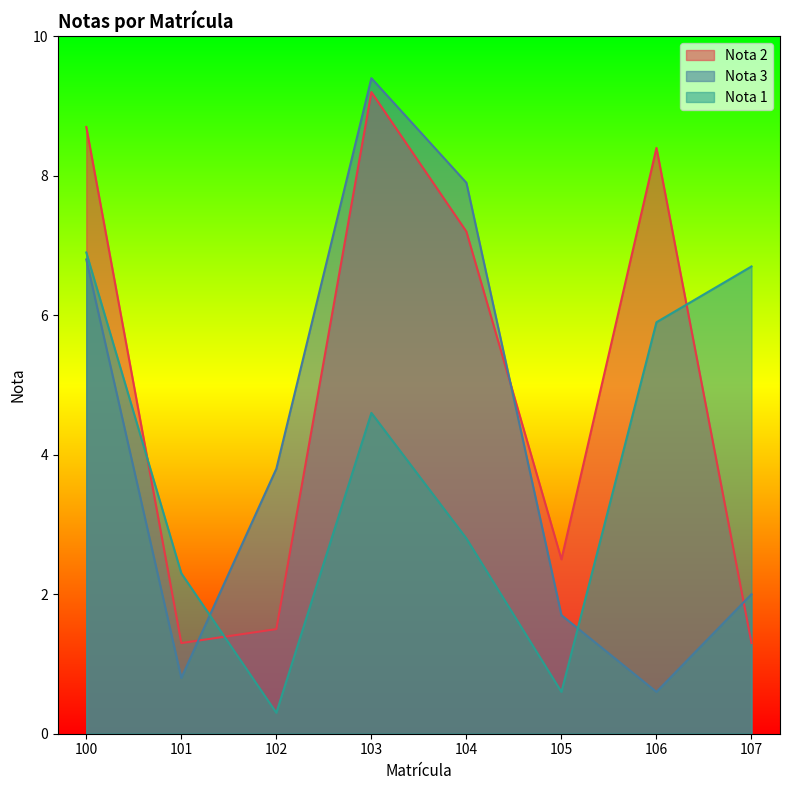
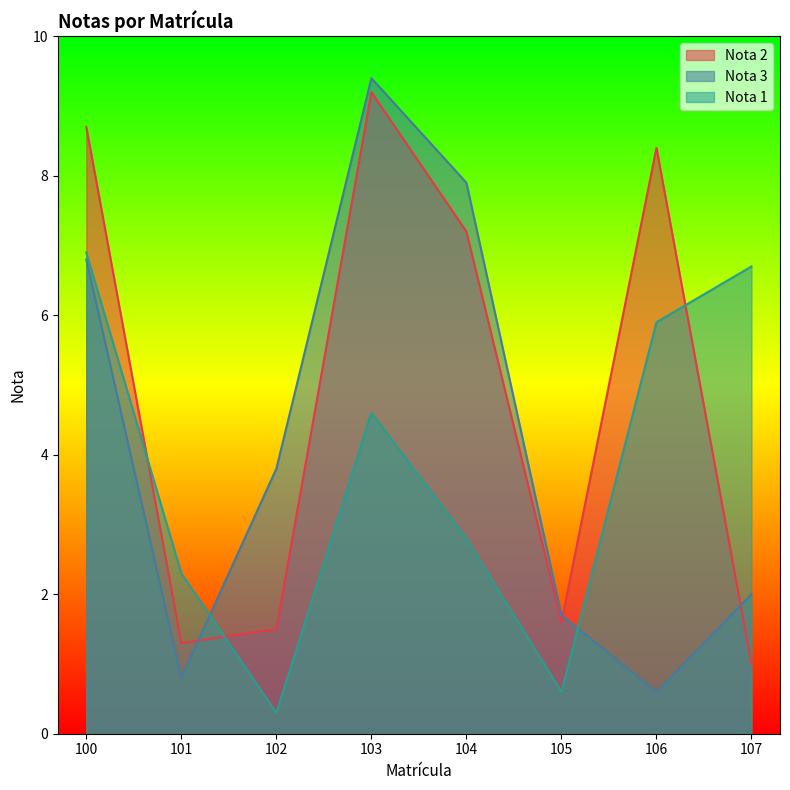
  {
    "Nota 2": {
      "100": 8.7,
      "101": 1.3,
      "102": 1.5,
      "103": 9.2,
      "104": 7.2,
-     "105": 2.5,
+     "105": 1.6,
      "106": 8.4,
-     "107": 1.3
+     "107": 1.0
    }
  }
